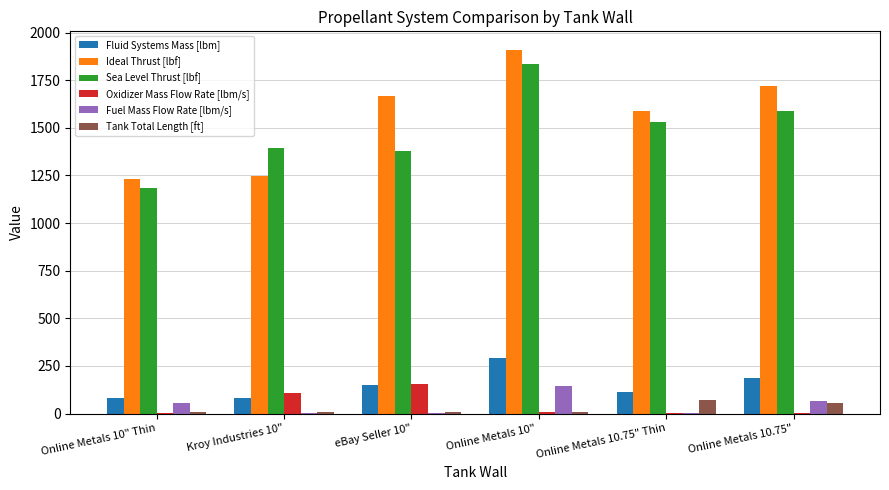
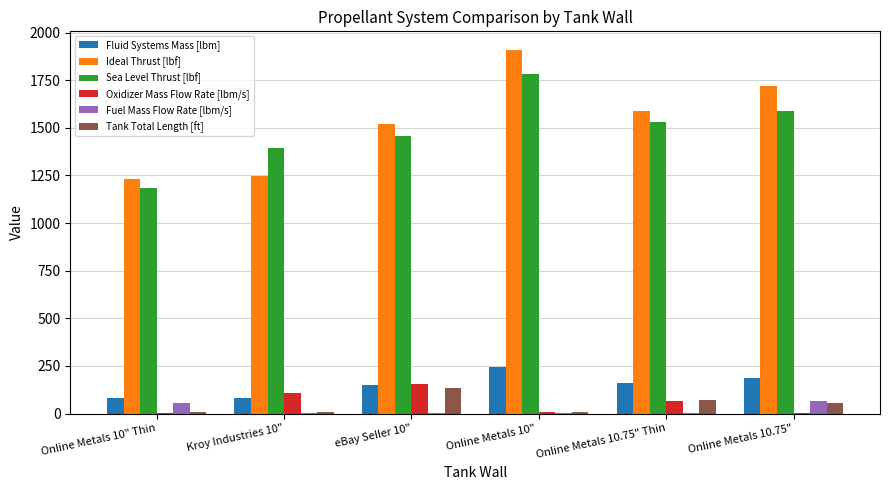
  {
    "Fluid Systems Mass [lbm]": {
      "Online Metals 10\" Thin": 80,
      "Kroy Industries 10\"": 80,
      "eBay Seller 10\"": 150,
-     "Online Metals 10\"": 290,
-     "Online Metals 10.75\" Thin": 110,
+     "Online Metals 10\"": 240,
+     "Online Metals 10.75\" Thin": 160,
      "Online Metals 10.75\"": 190
    },
    "Ideal Thrust [lbf]": {
      "Online Metals 10\" Thin": 1230,
      "Kroy Industries 10\"": 1250,
-     "eBay Seller 10\"": 1670,
+     "eBay Seller 10\"": 1520,
      "Online Metals 10\"": 1910,
      "Online Metals 10.75\" Thin": 1590,
      "Online Metals 10.75\"": 1720
    },
    "Sea Level Thrust [lbf]": {
      "Online Metals 10\" Thin": 1180,
      "Kroy Industries 10\"": 1400,
-     "eBay Seller 10\"": 1380,
-     "Online Metals 10\"": 1840,
+     "eBay Seller 10\"": 1460,
+     "Online Metals 10\"": 1780,
      "Online Metals 10.75\" Thin": 1530,
      "Online Metals 10.75\"": 1590
    },
    "Oxidizer Mass Flow Rate [lbm/s]": {
      "Kroy Industries 10\"": 110,
      "eBay Seller 10\"": 160,
-     "Online Metals 10.75\" Thin": 0
+     "Online Metals 10.75\" Thin": 70
    },
    "Fuel Mass Flow Rate [lbm/s]": {
      "Online Metals 10\" Thin": 60,
-     "Online Metals 10\"": 140,
+     "Online Metals 10\"": 0,
      "Online Metals 10.75\"": 70
    },
    "Tank Total Length [ft]": {
-     "eBay Seller 10\"": 10,
+     "eBay Seller 10\"": 130,
      "Online Metals 10.75\" Thin": 70,
      "Online Metals 10.75\"": 50
    }
  }
